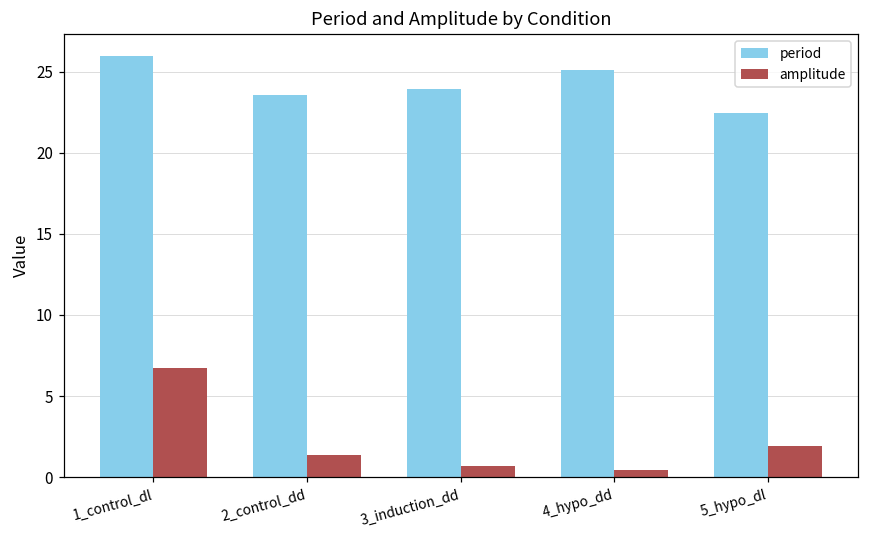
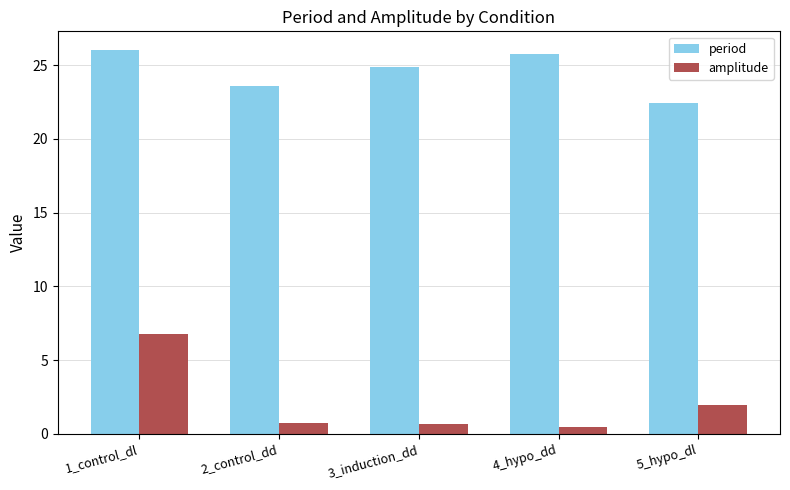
  {
    "period": {
      "1_control_dl": 26.0,
      "2_control_dd": 23.6,
-     "3_induction_dd": 23.9,
-     "4_hypo_dd": 25.1,
+     "3_induction_dd": 24.9,
+     "4_hypo_dd": 25.8,
      "5_hypo_dl": 22.5
    },
    "amplitude": {
      "1_control_dl": 6.7,
-     "2_control_dd": 1.4,
+     "2_control_dd": 0.8,
      "3_induction_dd": 0.7,
      "4_hypo_dd": 0.4,
      "5_hypo_dl": 1.9
    }
  }
